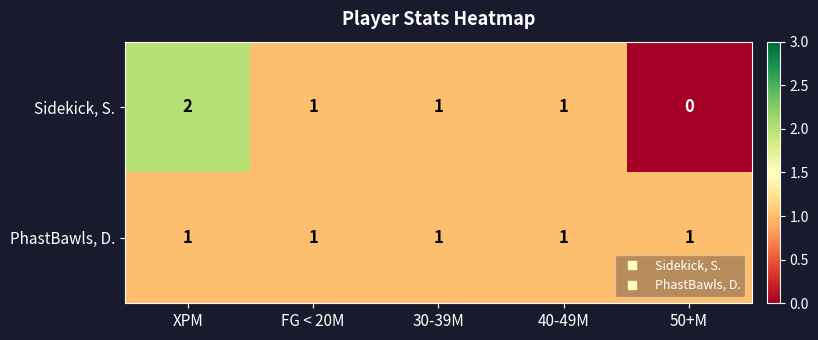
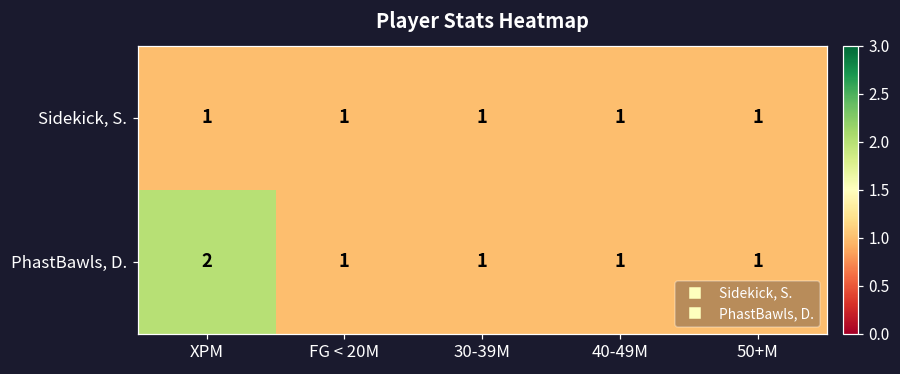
  {
    "Sidekick, S.": {
-     "XPM": 2,
+     "XPM": 1,
      "FG < 20M": 1,
      "30-39M": 1,
      "40-49M": 1,
-     "50+M": 0
+     "50+M": 1
    },
    "PhastBawls, D.": {
-     "XPM": 1,
+     "XPM": 2,
      "FG < 20M": 1,
      "30-39M": 1,
      "40-49M": 1,
      "50+M": 1
    }
  }
